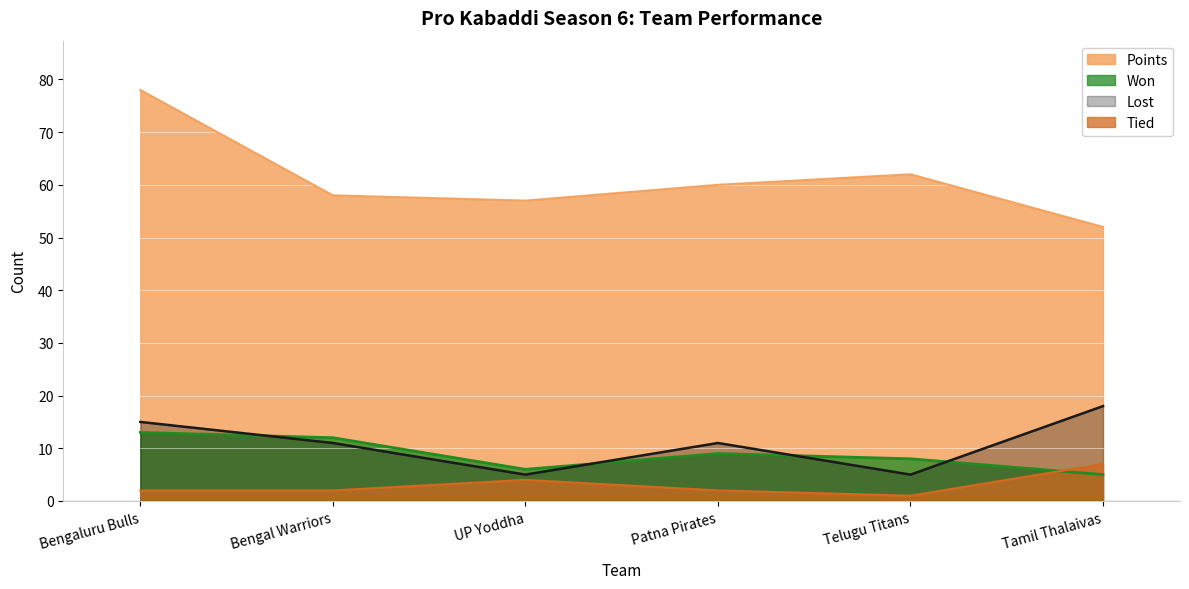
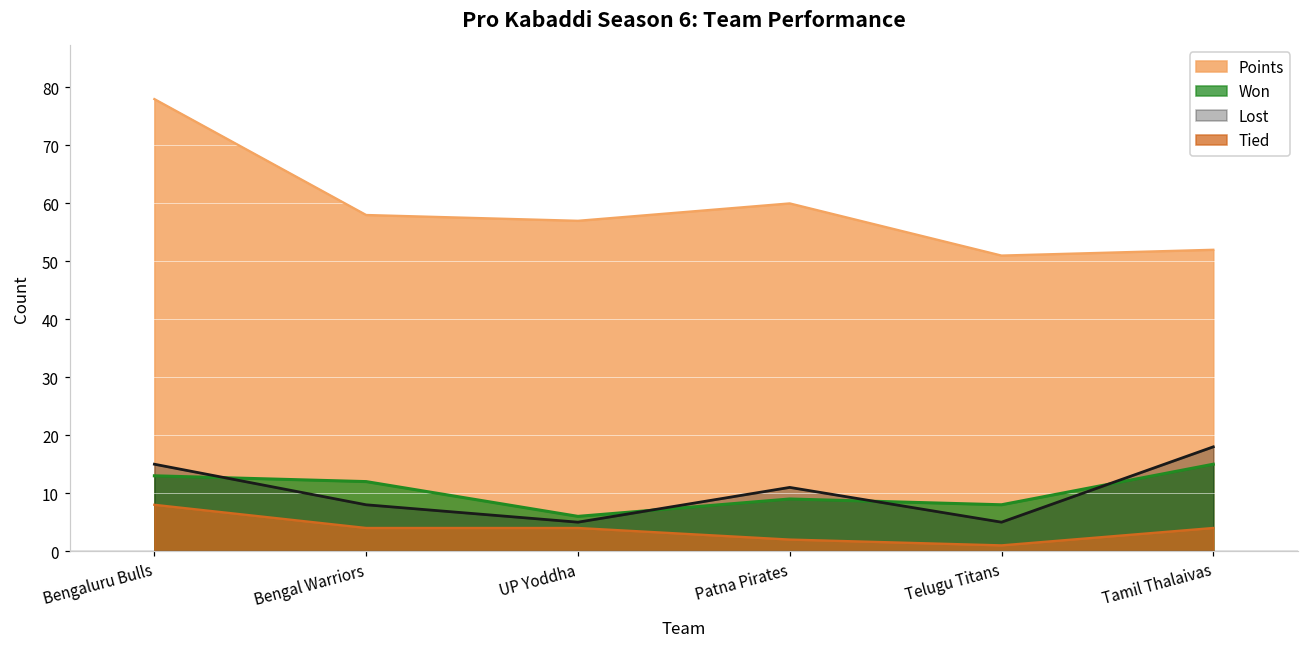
  {
    "Points": {
      "Bengaluru Bulls": 78,
      "Bengal Warriors": 58,
      "UP Yoddha": 57,
      "Patna Pirates": 60,
-     "Telugu Titans": 62,
+     "Telugu Titans": 51,
      "Tamil Thalaivas": 52
    },
    "Won": {
      "Bengaluru Bulls": 13,
      "Bengal Warriors": 12,
      "UP Yoddha": 6,
      "Patna Pirates": 9,
      "Telugu Titans": 8,
-     "Tamil Thalaivas": 5
+     "Tamil Thalaivas": 15
    },
    "Lost": {
      "Bengaluru Bulls": 15,
-     "Bengal Warriors": 11,
+     "Bengal Warriors": 8,
      "UP Yoddha": 5,
      "Patna Pirates": 11,
      "Telugu Titans": 5,
      "Tamil Thalaivas": 18
    },
    "Tied": {
-     "Bengaluru Bulls": 2,
-     "Bengal Warriors": 2,
+     "Bengaluru Bulls": 8,
+     "Bengal Warriors": 4,
      "UP Yoddha": 4,
      "Patna Pirates": 2,
      "Telugu Titans": 1,
-     "Tamil Thalaivas": 7
+     "Tamil Thalaivas": 4
    }
  }
